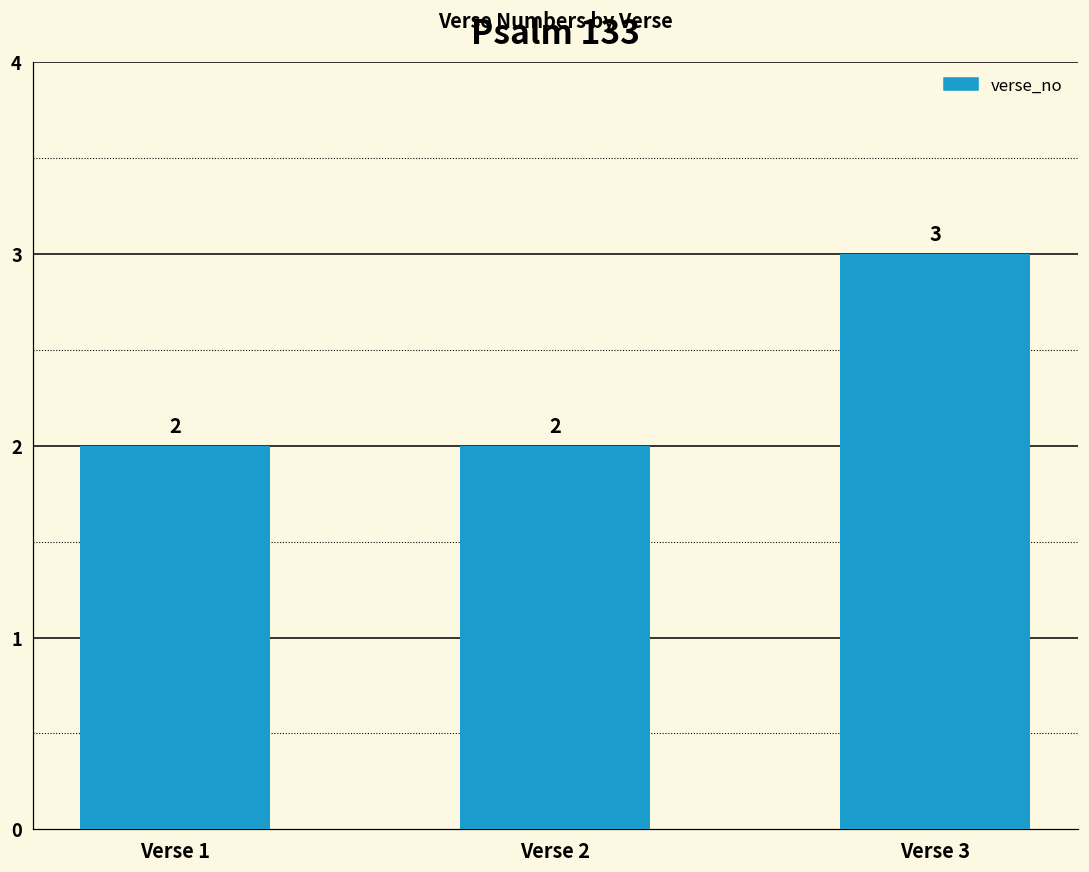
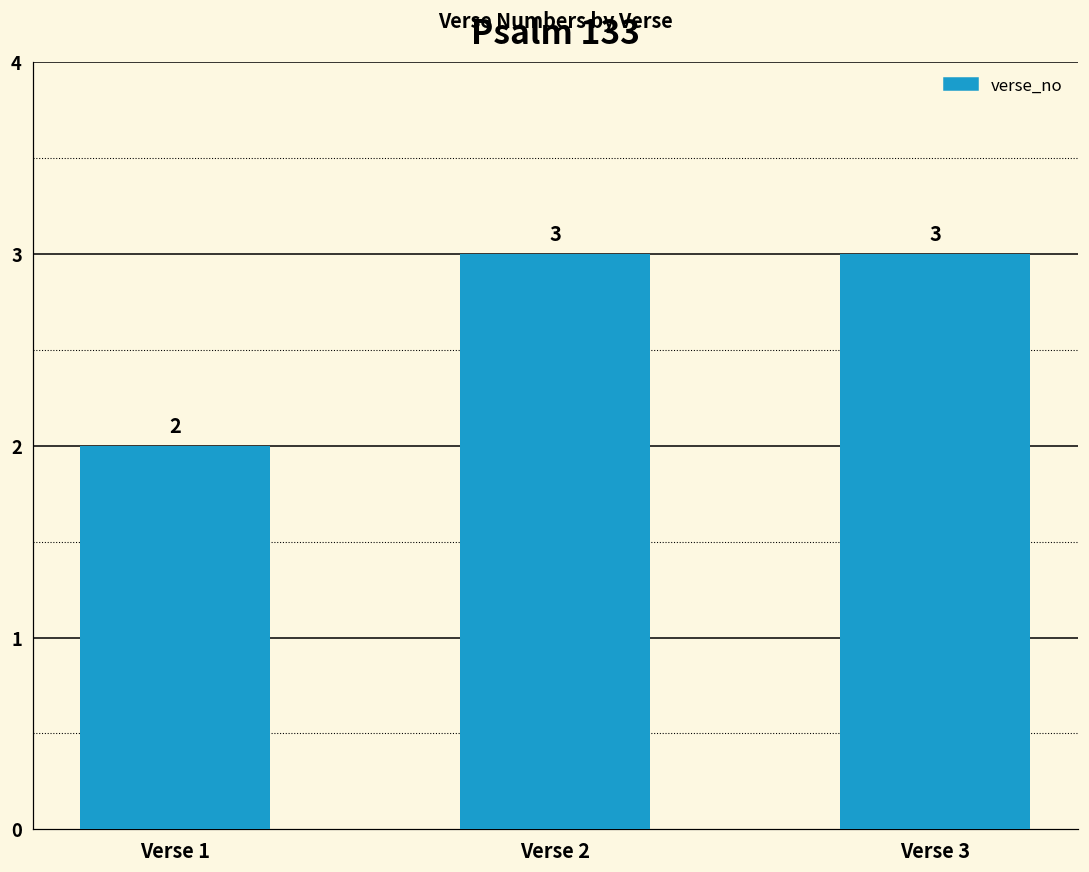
  {
    "Verse 1": 2,
-   "Verse 2": 2,
+   "Verse 2": 3,
    "Verse 3": 3
  }
